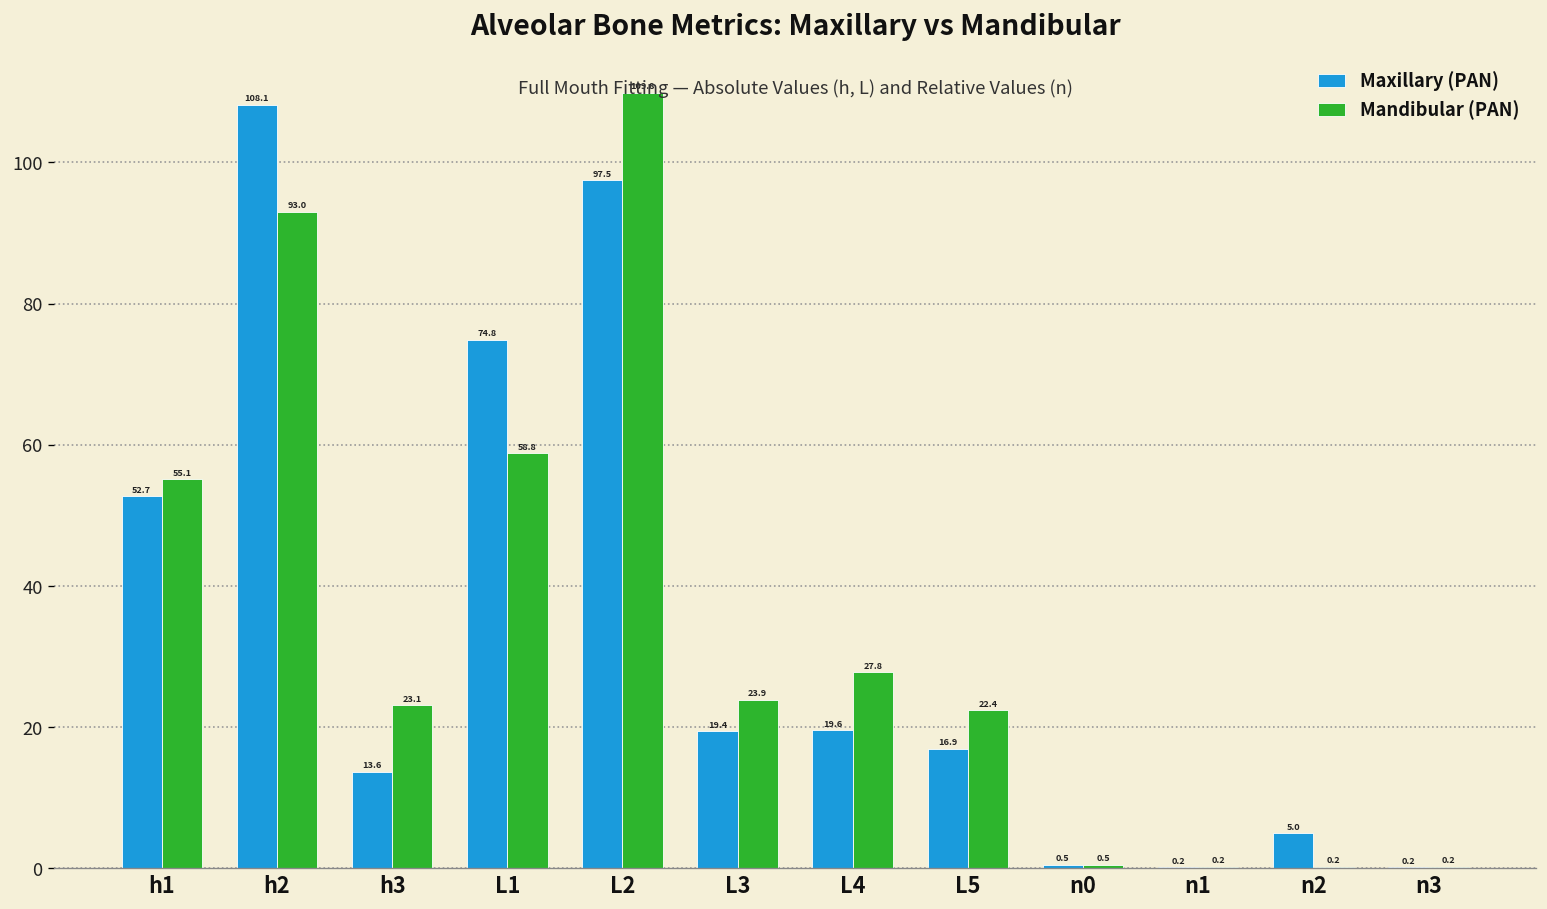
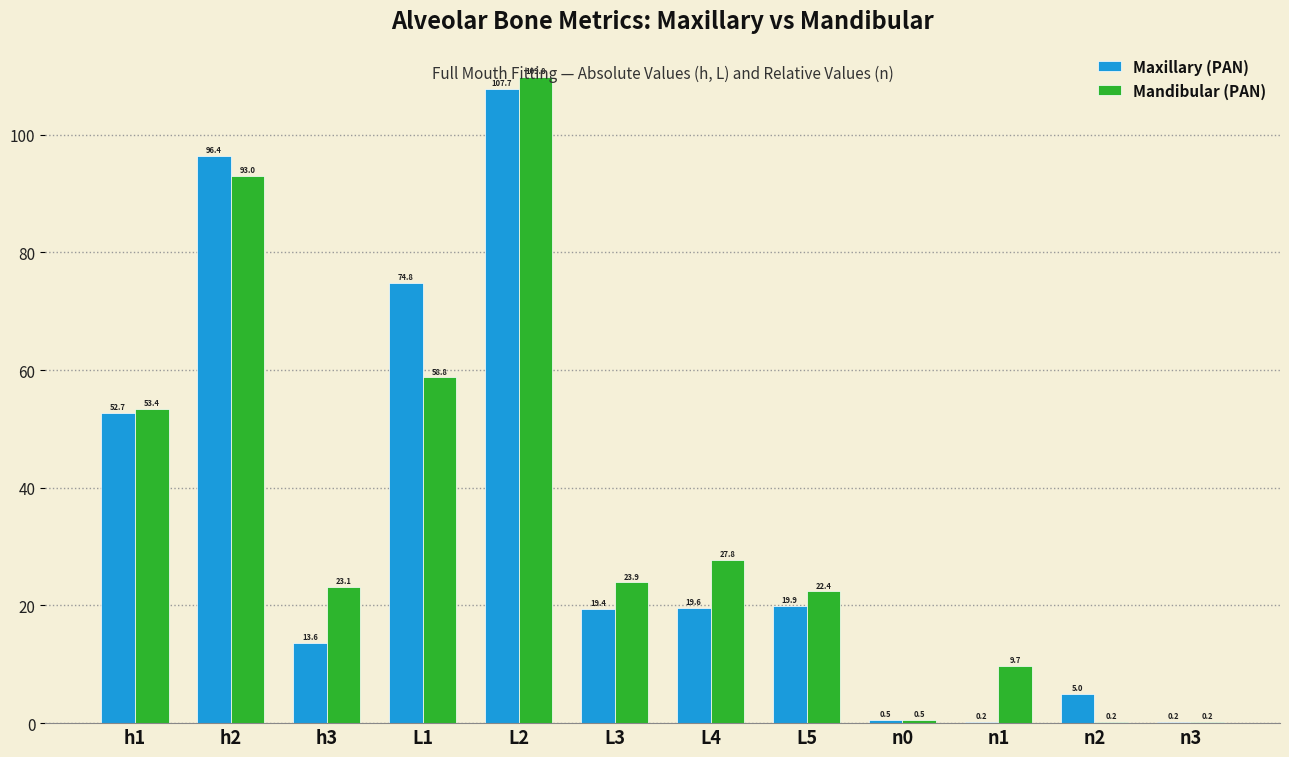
  {
    "Maxillary (PAN)": {
      "h1": 52.7,
-     "h2": 108.1,
+     "h2": 96.4,
      "h3": 13.6,
      "L1": 74.8,
-     "L2": 97.5,
+     "L2": 107.7,
      "L3": 19.4,
      "L4": 19.6,
-     "L5": 16.9,
+     "L5": 19.9,
      "n0": 0.5,
      "n1": 0.2,
      "n2": 5.0,
      "n3": 0.2
    },
    "Mandibular (PAN)": {
-     "h1": 55.1,
+     "h1": 53.4,
      "h2": 93.0,
      "h3": 23.1,
      "L1": 58.8,
      "L3": 23.9,
      "L4": 27.8,
      "L5": 22.4,
      "n0": 0.5,
-     "n1": 0.2,
+     "n1": 9.7,
      "n2": 0.2,
      "n3": 0.2
    }
  }
